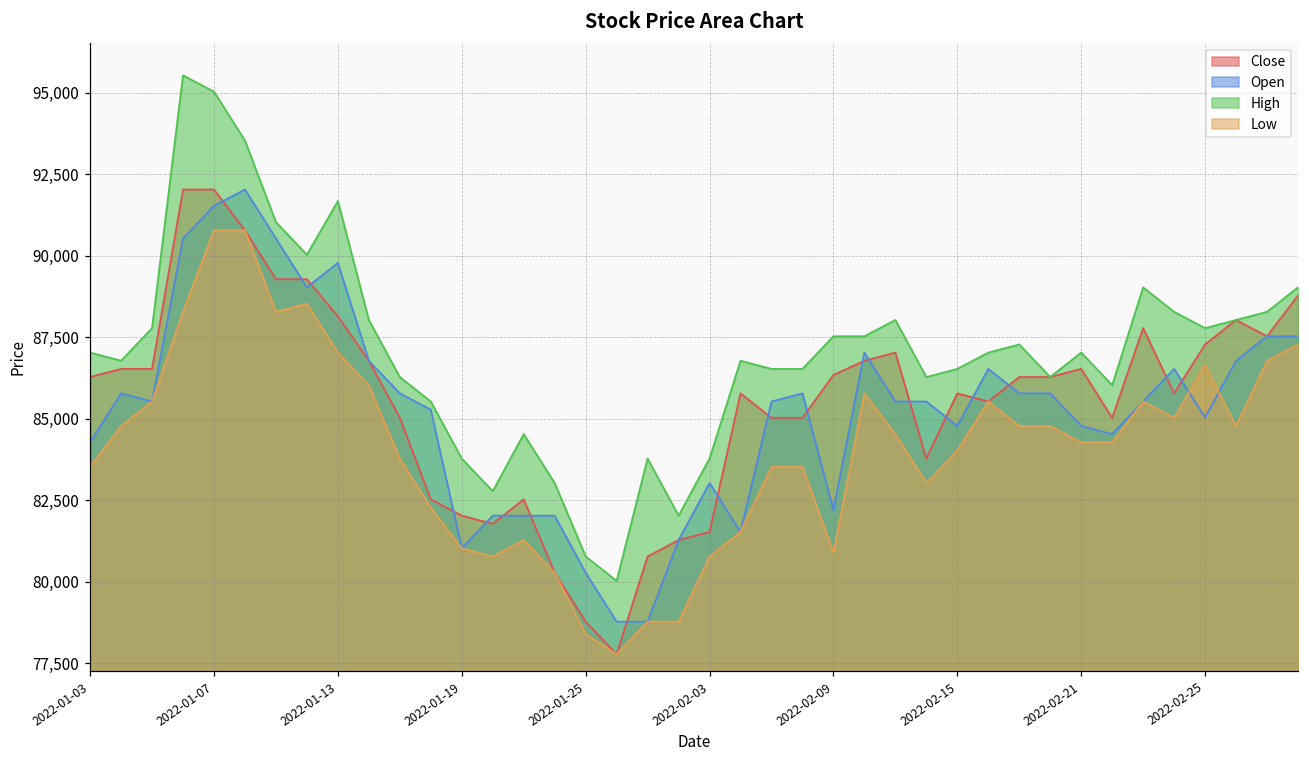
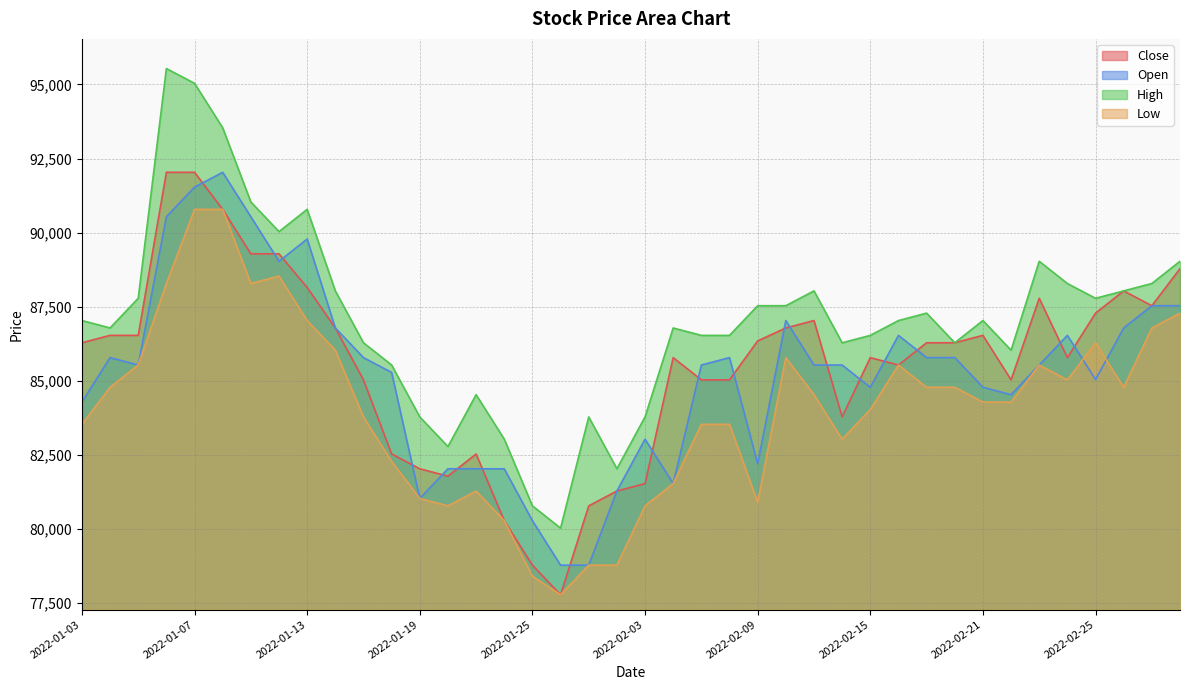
  {
    "Close": {
      "2022-01-03": "86,300",
      "2022-01-07": "92,000",
      "2022-01-13": "88,100",
      "2022-01-19": "82,000",
      "2022-01-25": "78,800",
      "2022-02-03": "81,500",
      "2022-02-09": "86,300",
      "2022-02-15": "85,800",
      "2022-02-21": "86,500",
      "2022-02-25": "87,300"
    },
    "Open": {
      "2022-01-03": "84,300",
      "2022-01-07": "91,500",
      "2022-01-13": "89,800",
      "2022-01-25": "80,300",
      "2022-02-03": "83,000",
      "2022-02-09": "82,200",
      "2022-02-15": "84,800",
      "2022-02-21": "84,800",
      "2022-02-25": "85,000"
    },
    "High": {
      "2022-01-03": "87,000",
      "2022-01-07": "95,000",
-     "2022-01-13": "91,700",
+     "2022-01-13": "90,800",
      "2022-01-19": "83,800",
      "2022-01-25": "80,800",
      "2022-02-03": "83,800",
      "2022-02-09": "87,500",
      "2022-02-15": "86,500",
      "2022-02-21": "87,000",
      "2022-02-25": "87,800"
    },
    "Low": {
      "2022-01-03": "83,500",
      "2022-01-07": "90,800",
      "2022-01-13": "87,000",
      "2022-01-25": "78,400",
      "2022-02-03": "80,800",
      "2022-02-09": "80,900",
      "2022-02-15": "84,000",
      "2022-02-21": "84,300",
-     "2022-02-25": "86,700"
+     "2022-02-25": "86,300"
    }
  }
